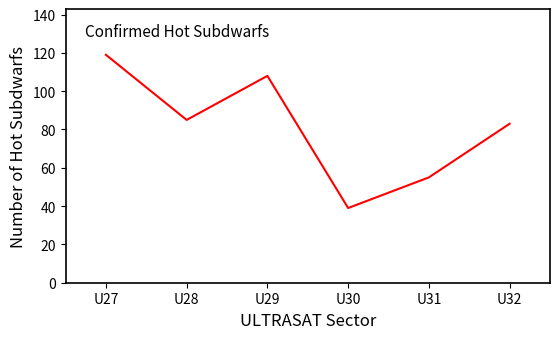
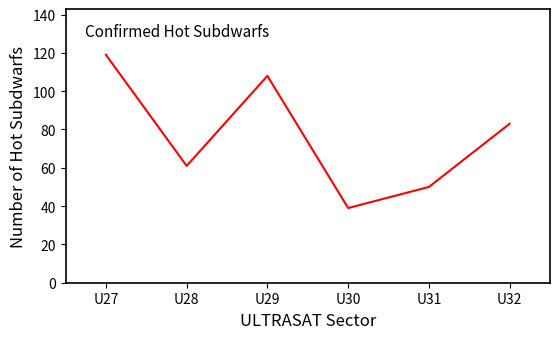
  {
    "U27": 119,
-   "U28": 85,
+   "U28": 61,
    "U29": 108,
    "U30": 39,
-   "U31": 55,
+   "U31": 50,
    "U32": 83
  }
